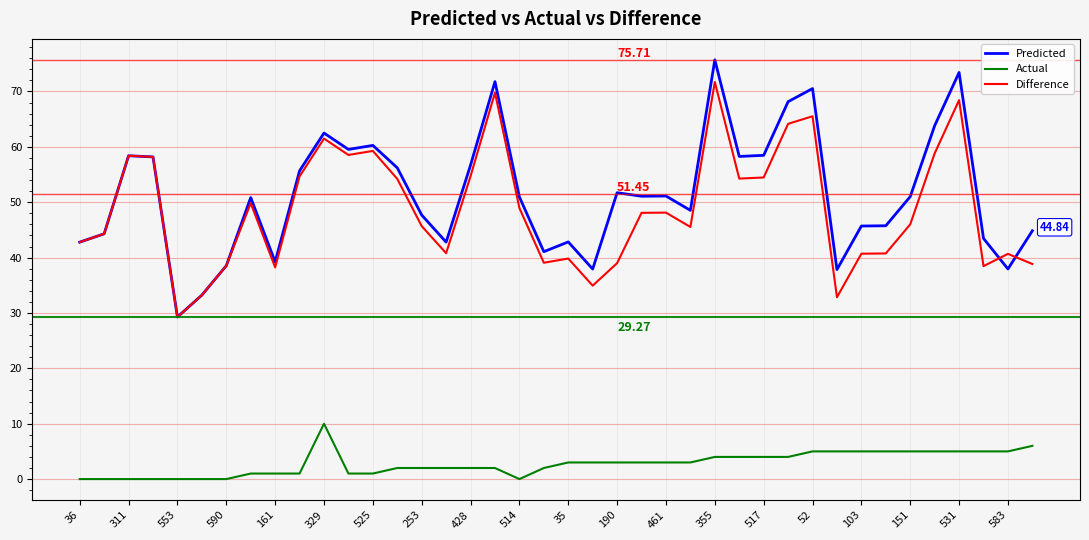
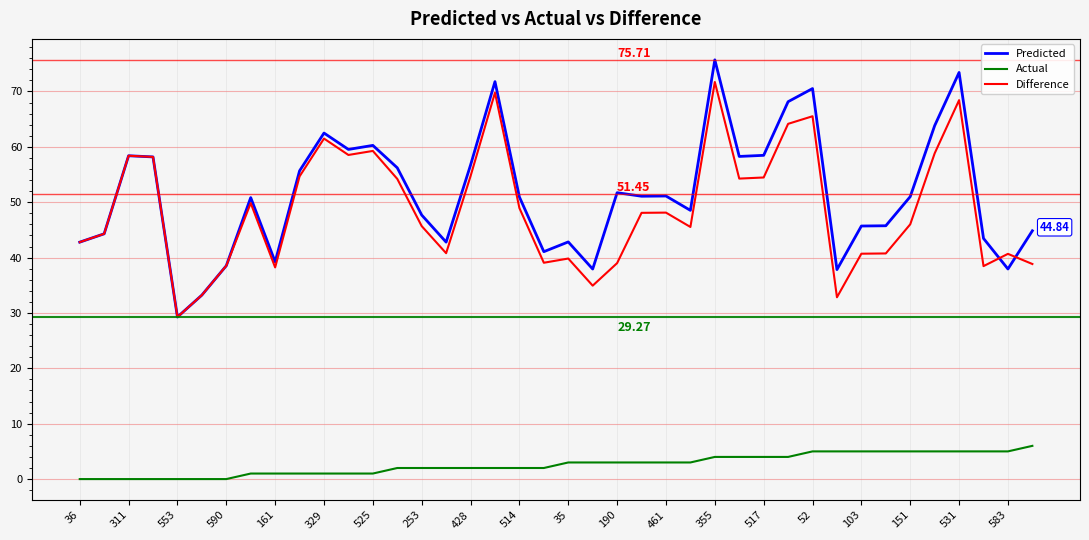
  {
    "Predicted": {
      "161": 39,
      "329": 62,
      "525": 60,
      "253": 48,
      "428": 57,
      "514": 51,
      "35": 43,
      "461": 51,
      "355": 76,
      "517": 58,
      "52": 71,
      "103": 46,
      "151": 51,
      "531": 73,
      "583": 38
    },
    "Actual": {
      "36": 0,
      "311": 0,
      "553": 0,
      "590": 0,
      "161": 1,
-     "329": 10,
+     "329": 1,
      "525": 1,
      "253": 2,
      "428": 2,
-     "514": 0,
+     "514": 2,
      "35": 3,
      "190": 3,
      "461": 3,
      "355": 4,
      "517": 4,
      "52": 5,
      "103": 5,
      "151": 5,
      "531": 5,
      "583": 5
    },
    "Difference": {
      "161": 38,
      "329": 61,
      "525": 59,
      "253": 46,
      "428": 55,
      "514": 49,
      "35": 40,
      "190": 39,
      "461": 48,
      "355": 72,
      "517": 54,
      "52": 66,
      "103": 41,
      "151": 46,
      "531": 68,
      "583": 41
    }
  }
